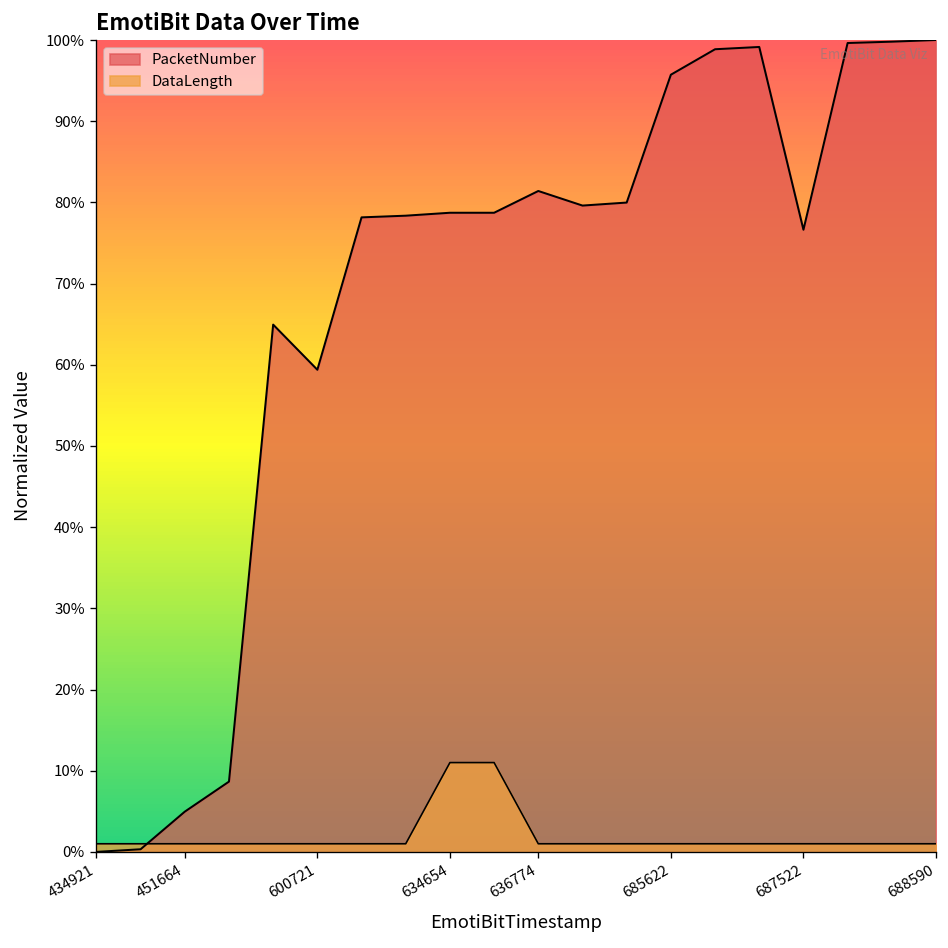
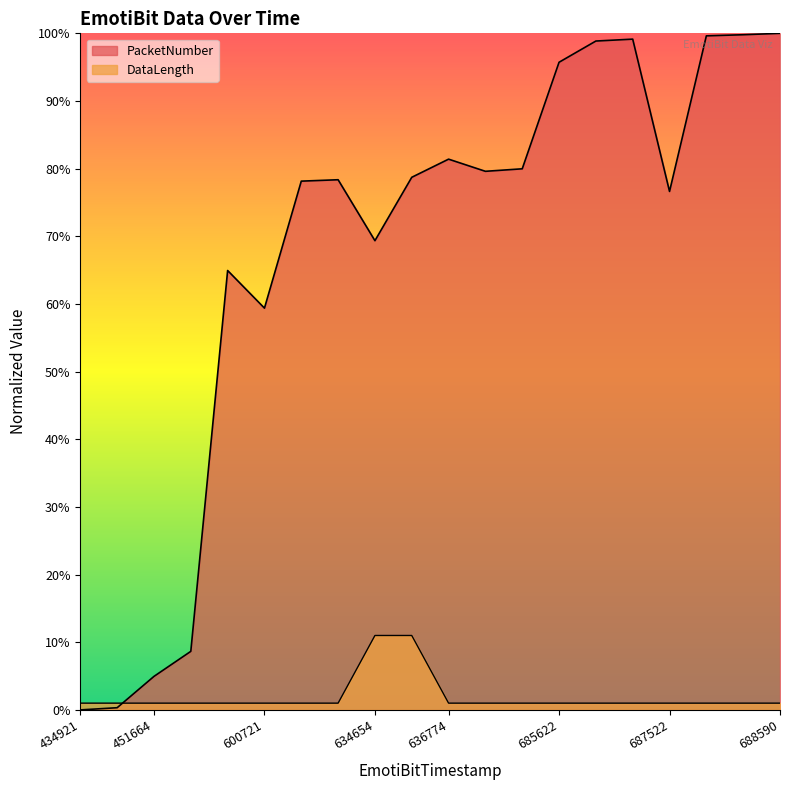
  {
    "PacketNumber": {
      "434921": "0%",
      "451664": "5%",
      "600721": "59%",
-     "634654": "79%",
+     "634654": "69%",
      "636774": "81%",
      "685622": "96%",
      "687522": "77%",
      "688590": "100%"
    },
    "DataLength": {
      "434921": "1%",
      "451664": "1%",
      "600721": "1%",
      "634654": "11%",
      "636774": "1%",
      "685622": "1%",
      "687522": "1%",
      "688590": "1%"
    }
  }
